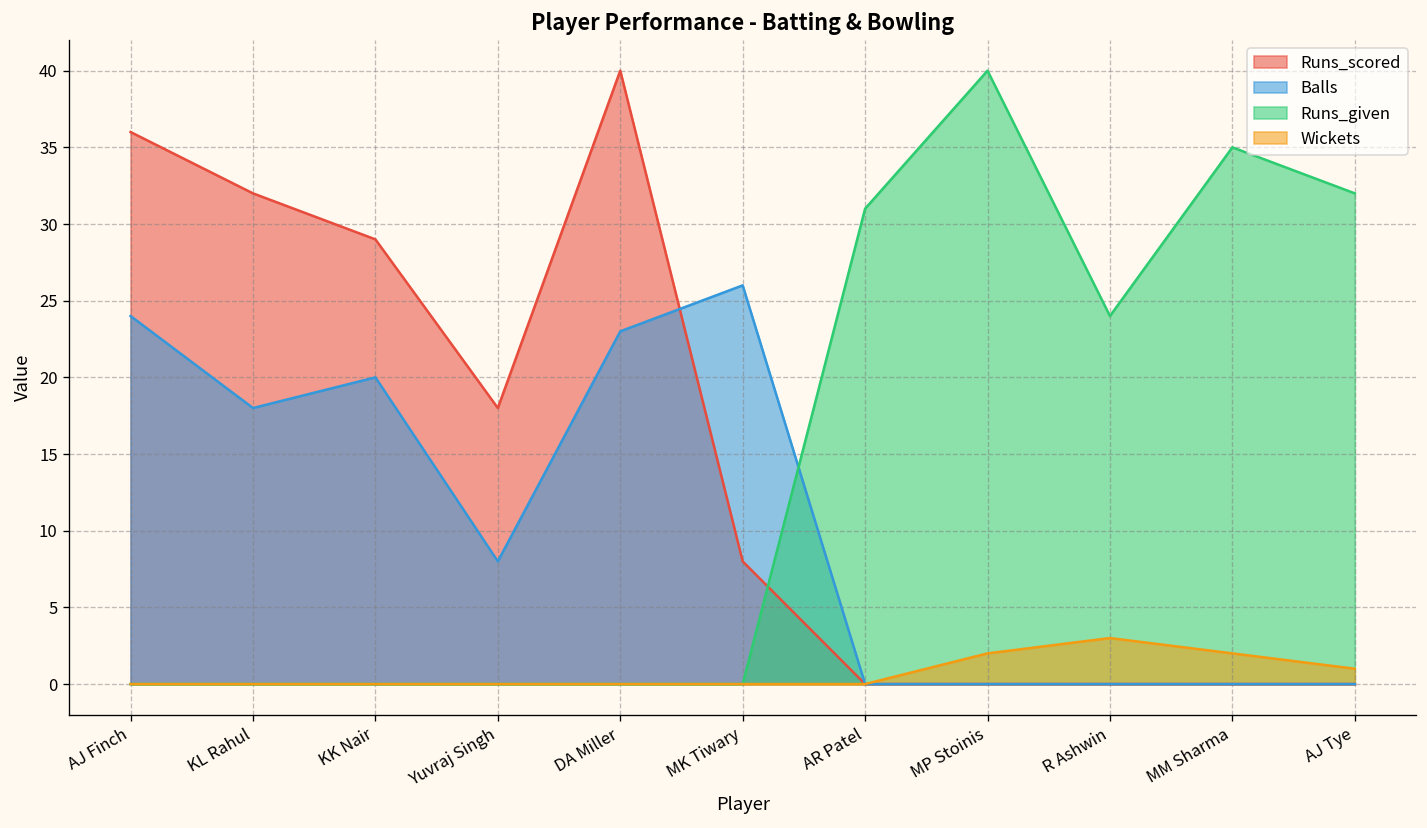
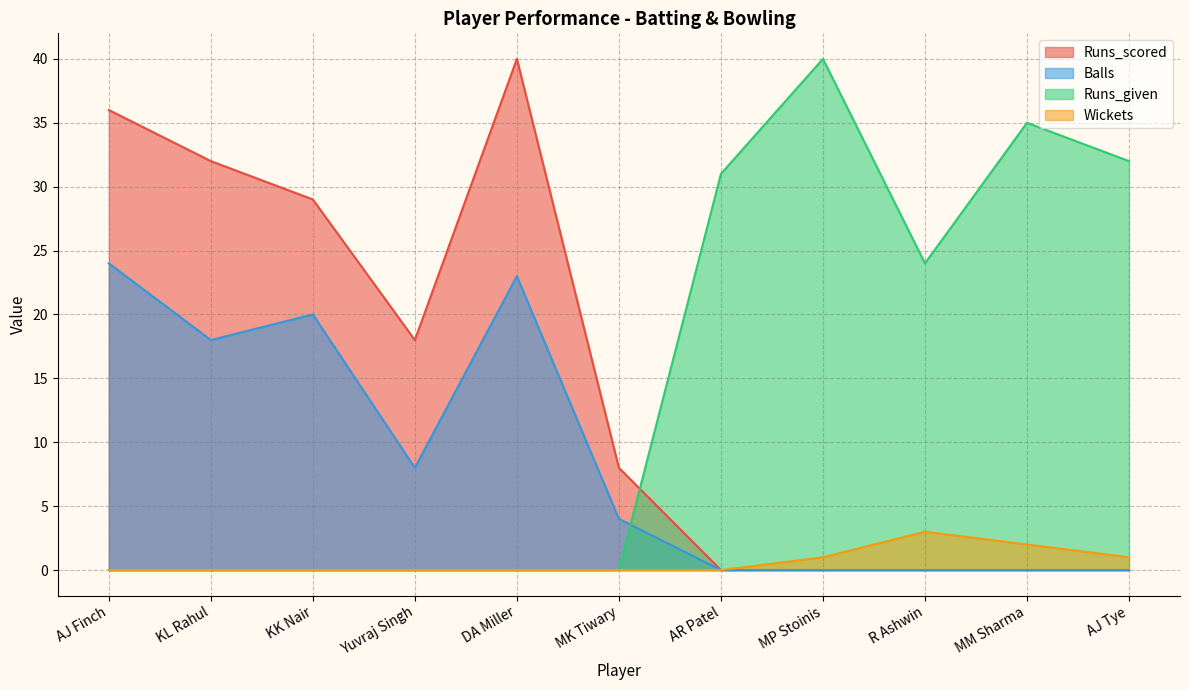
  {
    "Runs_scored": {
      "AJ Finch": 36,
      "KL Rahul": 32,
      "KK Nair": 29,
      "Yuvraj Singh": 18,
      "DA Miller": 40,
      "MK Tiwary": 8
    },
    "Balls": {
      "AJ Finch": 24,
      "KL Rahul": 18,
      "KK Nair": 20,
      "Yuvraj Singh": 8,
      "DA Miller": 23,
-     "MK Tiwary": 26
+     "MK Tiwary": 4
    },
    "Runs_given": {
      "AR Patel": 31,
      "MP Stoinis": 40,
      "R Ashwin": 24,
      "MM Sharma": 35,
      "AJ Tye": 32
    },
    "Wickets": {
-     "MP Stoinis": 2,
+     "MP Stoinis": 1,
      "R Ashwin": 3,
      "MM Sharma": 2,
      "AJ Tye": 1
    }
  }
